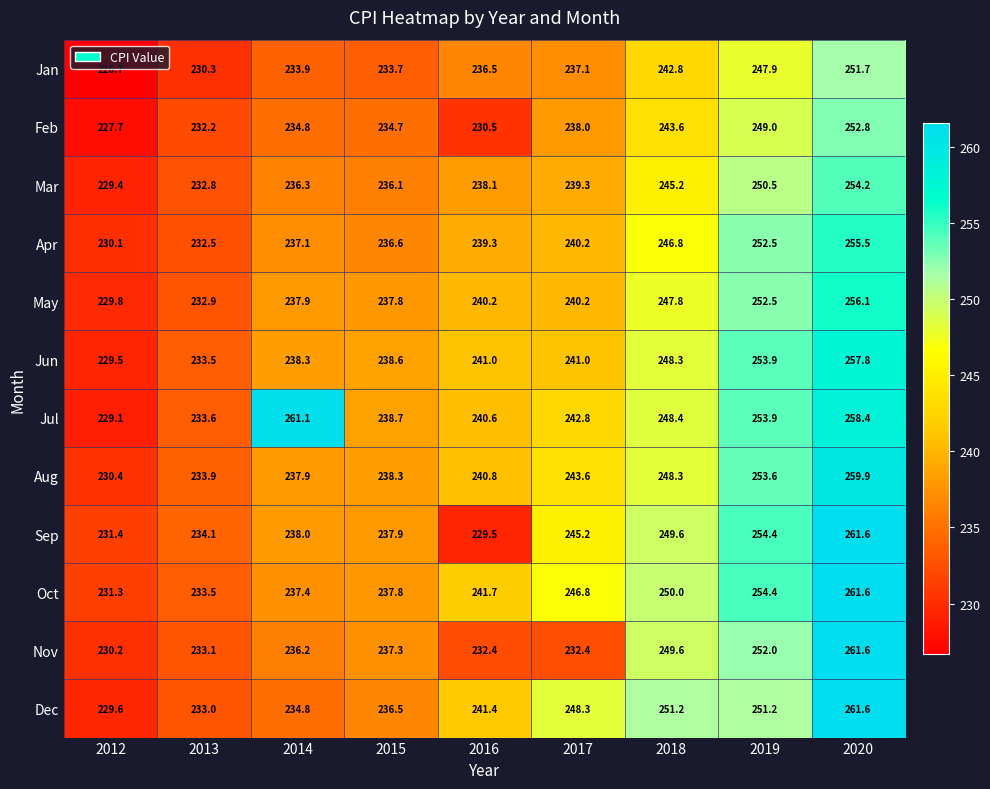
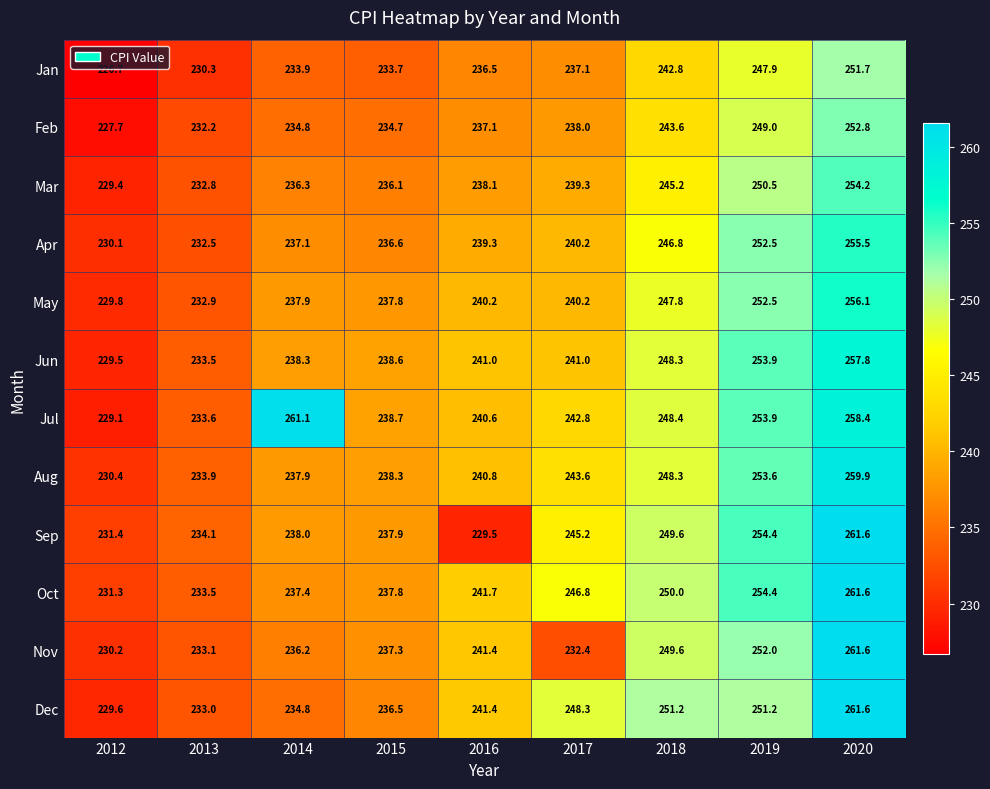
  {
    "Jan": {
      "2013": 230.3,
      "2014": 233.9,
      "2015": 233.7,
      "2016": 236.5,
      "2017": 237.1,
      "2018": 242.8,
      "2019": 247.9,
      "2020": 251.7
    },
    "Feb": {
      "2012": 227.7,
      "2013": 232.2,
      "2014": 234.8,
      "2015": 234.7,
-     "2016": 230.5,
+     "2016": 237.1,
      "2017": 238.0,
      "2018": 243.6,
      "2019": 249.0,
      "2020": 252.8
    },
    "Mar": {
      "2012": 229.4,
      "2013": 232.8,
      "2014": 236.3,
      "2015": 236.1,
      "2016": 238.1,
      "2017": 239.3,
      "2018": 245.2,
      "2019": 250.5,
      "2020": 254.2
    },
    "Apr": {
      "2012": 230.1,
      "2013": 232.5,
      "2014": 237.1,
      "2015": 236.6,
      "2016": 239.3,
      "2017": 240.2,
      "2018": 246.8,
      "2019": 252.5,
      "2020": 255.5
    },
    "May": {
      "2012": 229.8,
      "2013": 232.9,
      "2014": 237.9,
      "2015": 237.8,
      "2016": 240.2,
      "2017": 240.2,
      "2018": 247.8,
      "2019": 252.5,
      "2020": 256.1
    },
    "Jun": {
      "2012": 229.5,
      "2013": 233.5,
      "2014": 238.3,
      "2015": 238.6,
      "2016": 241.0,
      "2017": 241.0,
      "2018": 248.3,
      "2019": 253.9,
      "2020": 257.8
    },
    "Jul": {
      "2012": 229.1,
      "2013": 233.6,
      "2014": 261.1,
      "2015": 238.7,
      "2016": 240.6,
      "2017": 242.8,
      "2018": 248.4,
      "2019": 253.9,
      "2020": 258.4
    },
    "Aug": {
      "2012": 230.4,
      "2013": 233.9,
      "2014": 237.9,
      "2015": 238.3,
      "2016": 240.8,
      "2017": 243.6,
      "2018": 248.3,
      "2019": 253.6,
      "2020": 259.9
    },
    "Sep": {
      "2012": 231.4,
      "2013": 234.1,
      "2014": 238.0,
      "2015": 237.9,
      "2016": 229.5,
      "2017": 245.2,
      "2018": 249.6,
      "2019": 254.4,
      "2020": 261.6
    },
    "Oct": {
      "2012": 231.3,
      "2013": 233.5,
      "2014": 237.4,
      "2015": 237.8,
      "2016": 241.7,
      "2017": 246.8,
      "2018": 250.0,
      "2019": 254.4,
      "2020": 261.6
    },
    "Nov": {
      "2012": 230.2,
      "2013": 233.1,
      "2014": 236.2,
      "2015": 237.3,
-     "2016": 232.4,
+     "2016": 241.4,
      "2017": 232.4,
      "2018": 249.6,
      "2019": 252.0,
      "2020": 261.6
    },
    "Dec": {
      "2012": 229.6,
      "2013": 233.0,
      "2014": 234.8,
      "2015": 236.5,
      "2016": 241.4,
      "2017": 248.3,
      "2018": 251.2,
      "2019": 251.2,
      "2020": 261.6
    }
  }
